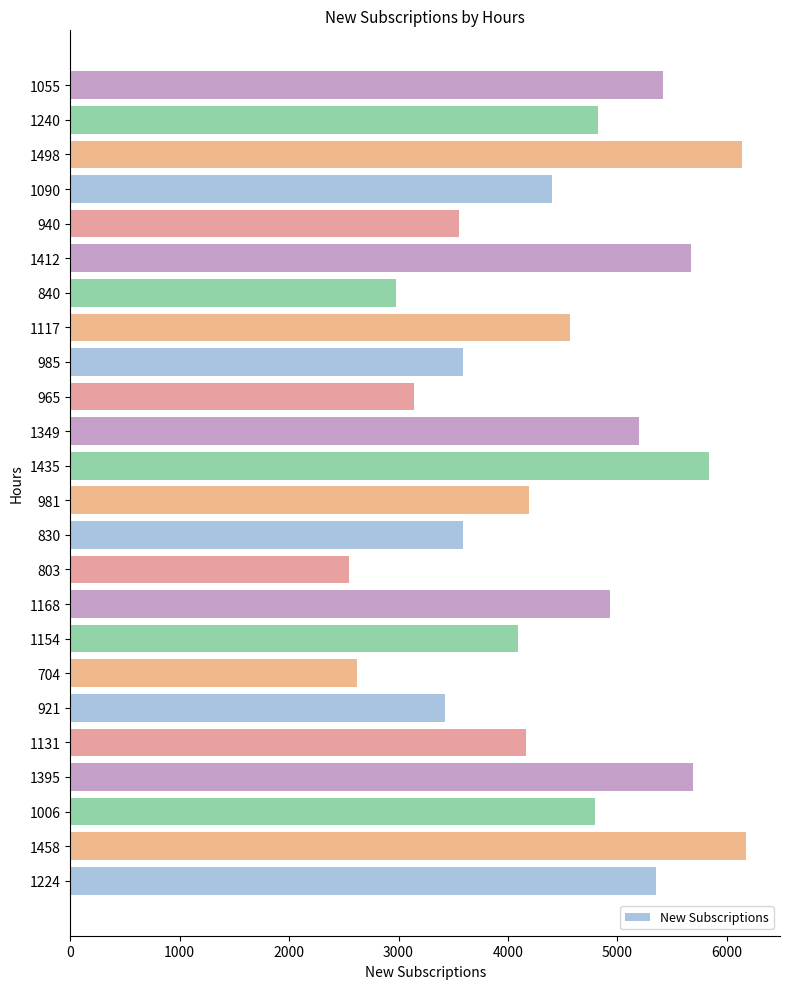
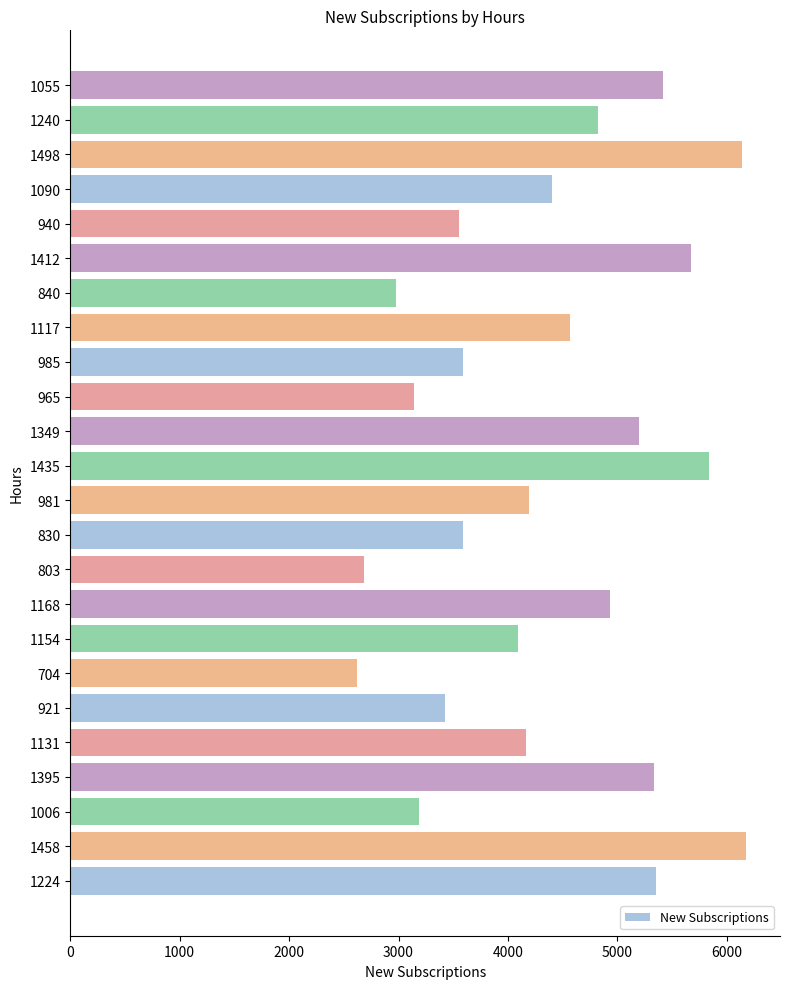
  {
    "1055": 5420,
    "1240": 4830,
    "1498": 6140,
    "1090": 4400,
    "940": 3550,
    "1412": 5670,
    "840": 2970,
    "1117": 4570,
    "985": 3590,
    "965": 3140,
    "1349": 5200,
    "1435": 5840,
    "981": 4190,
    "830": 3590,
-   "803": 2550,
+   "803": 2690,
    "1168": 4930,
    "1154": 4090,
    "704": 2620,
    "921": 3420,
    "1131": 4170,
-   "1395": 5690,
-   "1006": 4800,
+   "1395": 5330,
+   "1006": 3190,
    "1458": 6180,
    "1224": 5360
  }
